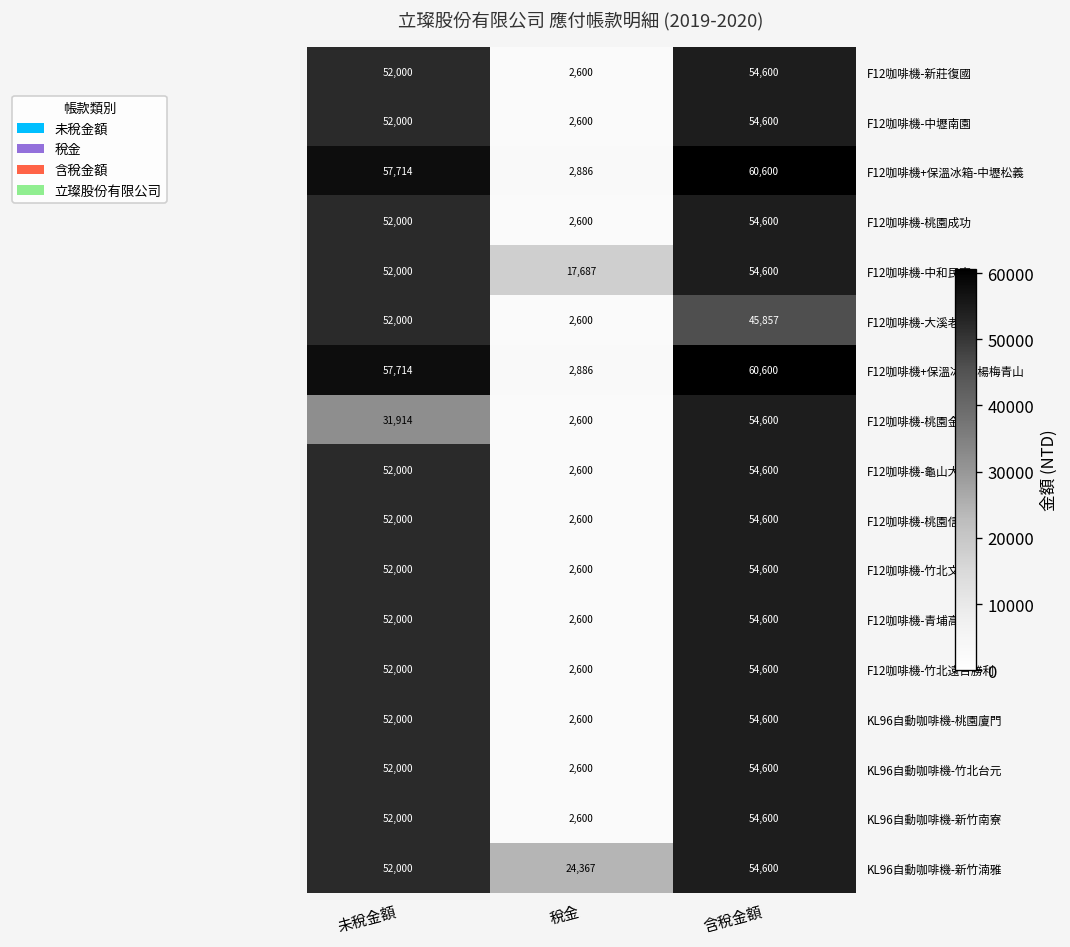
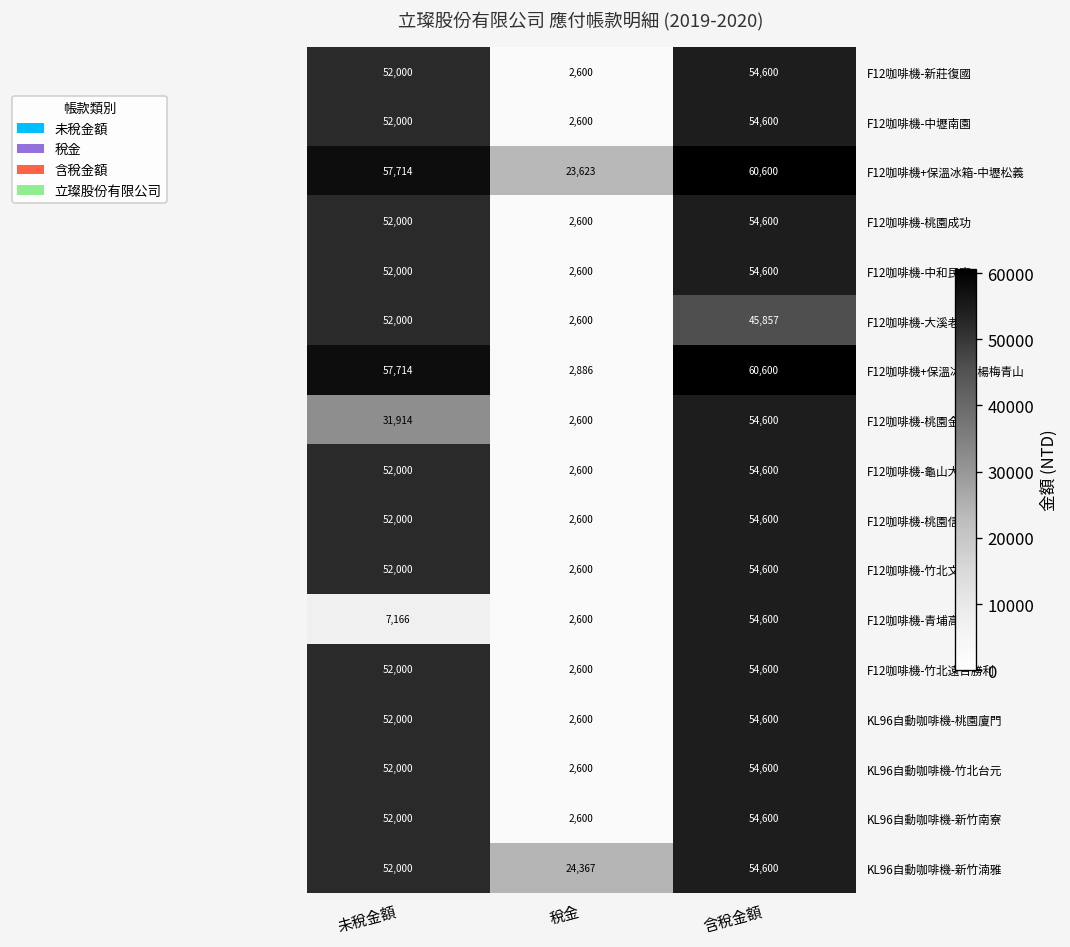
  {
    "F12咖啡機-新莊復國": {
      "未稅金額": "52,000",
      "稅金": "2,600",
      "含稅金額": "54,600"
    },
    "F12咖啡機-中壢南園": {
      "未稅金額": "52,000",
      "稅金": "2,600",
      "含稅金額": "54,600"
    },
    "F12咖啡機+保溫冰箱-中壢松義": {
      "未稅金額": "57,714",
-     "稅金": "2,886",
+     "稅金": "23,623",
      "含稅金額": "60,600"
    },
    "F12咖啡機-桃園成功": {
      "未稅金額": "52,000",
      "稅金": "2,600",
      "含稅金額": "54,600"
    },
    "F12咖啡機-中和民享": {
      "未稅金額": "52,000",
-     "稅金": "17,687",
+     "稅金": "2,600",
      "含稅金額": "54,600"
    },
    "F12咖啡機-大溪老街": {
      "未稅金額": "52,000",
      "稅金": "2,600",
      "含稅金額": "45,857"
    },
    "F12咖啡機+保溫冰箱-楊梅青山": {
      "未稅金額": "57,714",
      "稅金": "2,886",
      "含稅金額": "60,600"
    },
    "F12咖啡機-桃園金門": {
      "未稅金額": "31,914",
      "稅金": "2,600",
      "含稅金額": "54,600"
    },
    "F12咖啡機-龜山大同": {
      "未稅金額": "52,000",
      "稅金": "2,600",
      "含稅金額": "54,600"
    },
    "F12咖啡機-桃園信光": {
      "未稅金額": "52,000",
      "稅金": "2,600",
      "含稅金額": "54,600"
    },
    "F12咖啡機-竹北文興": {
      "未稅金額": "52,000",
      "稅金": "2,600",
      "含稅金額": "54,600"
    },
    "F12咖啡機-青埔高鐵": {
-     "未稅金額": "52,000",
+     "未稅金額": "7,166",
      "稅金": "2,600",
      "含稅金額": "54,600"
    },
    "F12咖啡機-竹北遠百勝利": {
      "未稅金額": "52,000",
      "稅金": "2,600",
      "含稅金額": "54,600"
    },
    "KL96自動咖啡機-桃園廈門": {
      "未稅金額": "52,000",
      "稅金": "2,600",
      "含稅金額": "54,600"
    },
    "KL96自動咖啡機-竹北台元": {
      "未稅金額": "52,000",
      "稅金": "2,600",
      "含稅金額": "54,600"
    },
    "KL96自動咖啡機-新竹南寮": {
      "未稅金額": "52,000",
      "稅金": "2,600",
      "含稅金額": "54,600"
    },
    "KL96自動咖啡機-新竹湳雅": {
      "未稅金額": "52,000",
      "稅金": "24,367",
      "含稅金額": "54,600"
    }
  }
